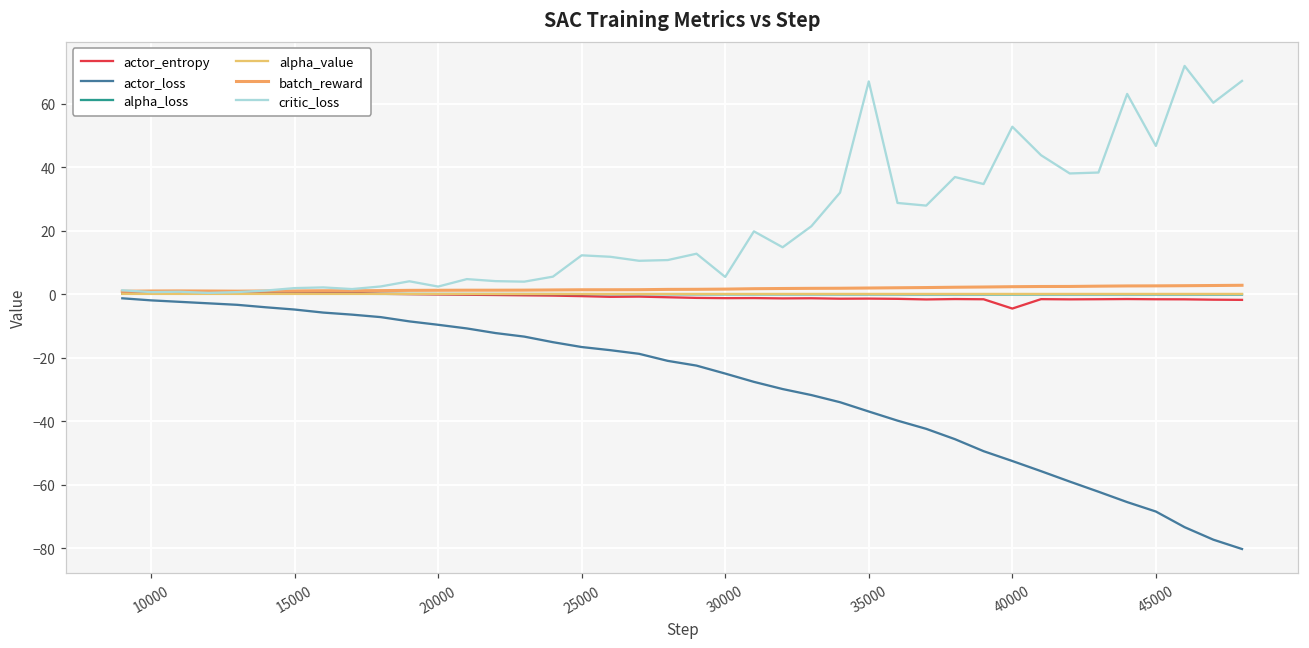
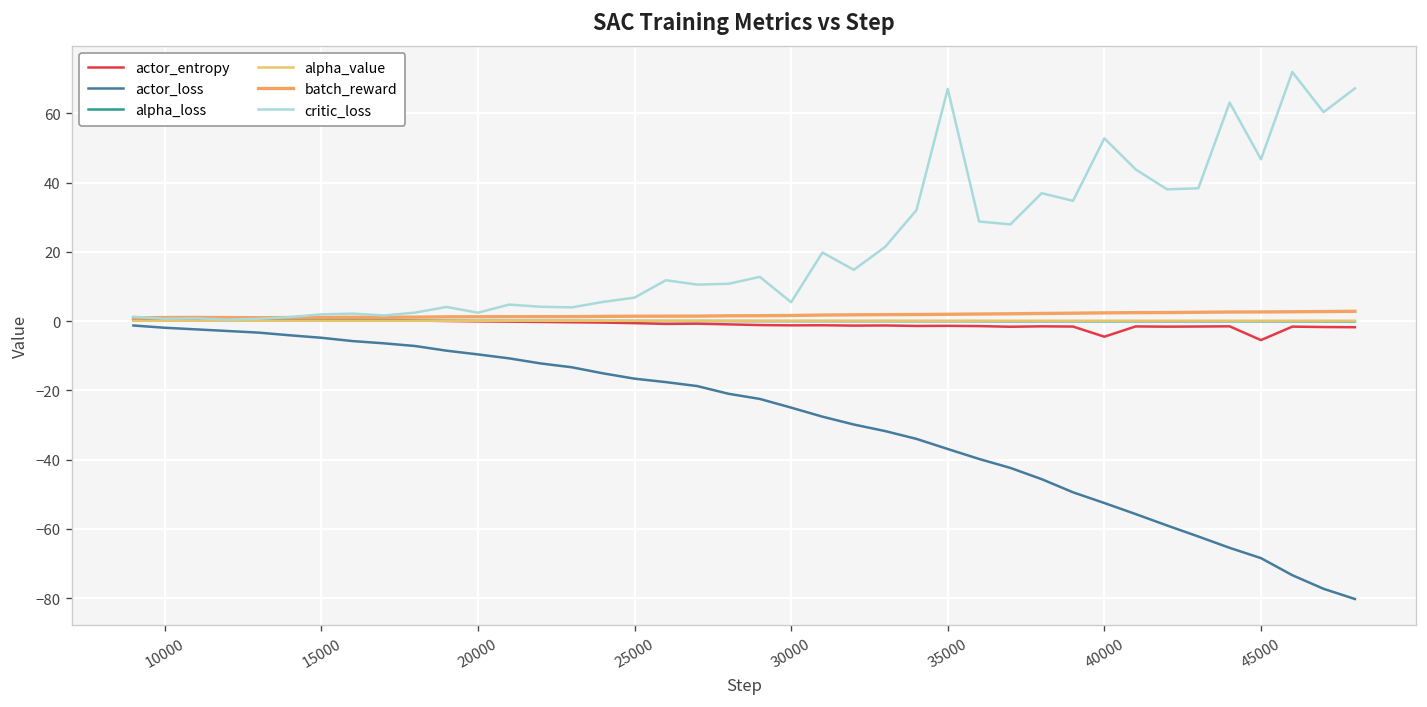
  {
    "actor_entropy": {
      "30000": -1,
      "35000": -1,
      "40000": -5,
-     "45000": -2
+     "45000": -5
    },
    "critic_loss": {
      "15000": 2,
      "20000": 2,
-     "25000": 12,
+     "25000": 7,
      "30000": 5,
      "35000": 67,
      "40000": 53,
      "45000": 47
    }
  }
